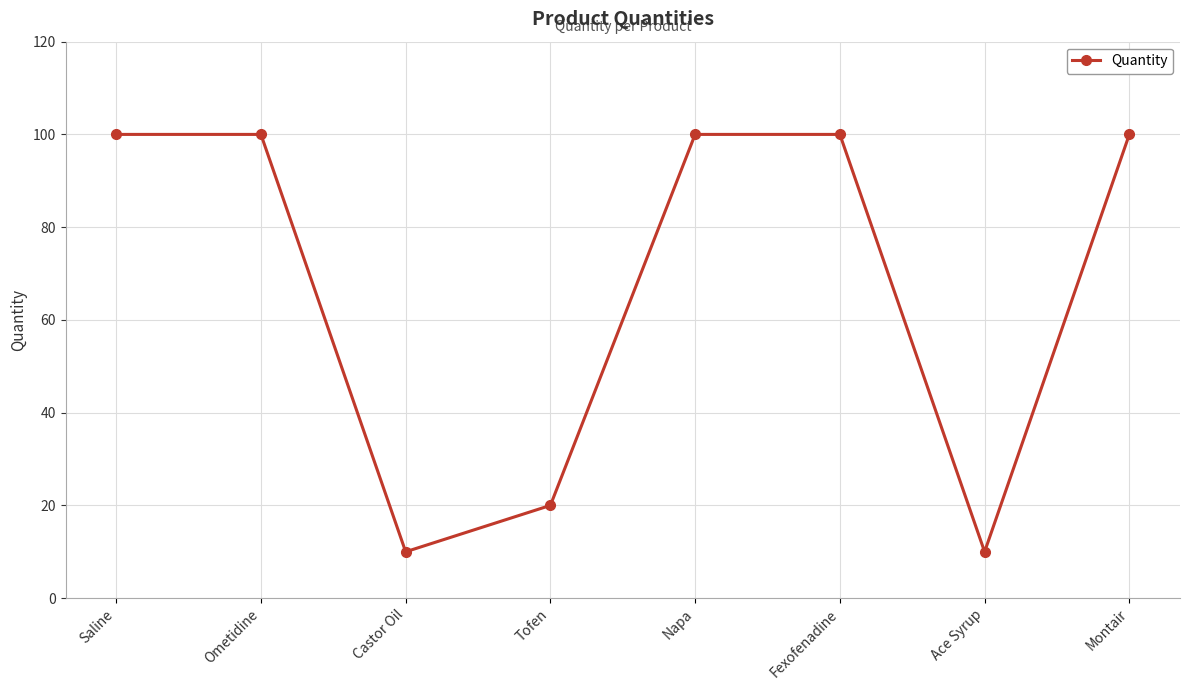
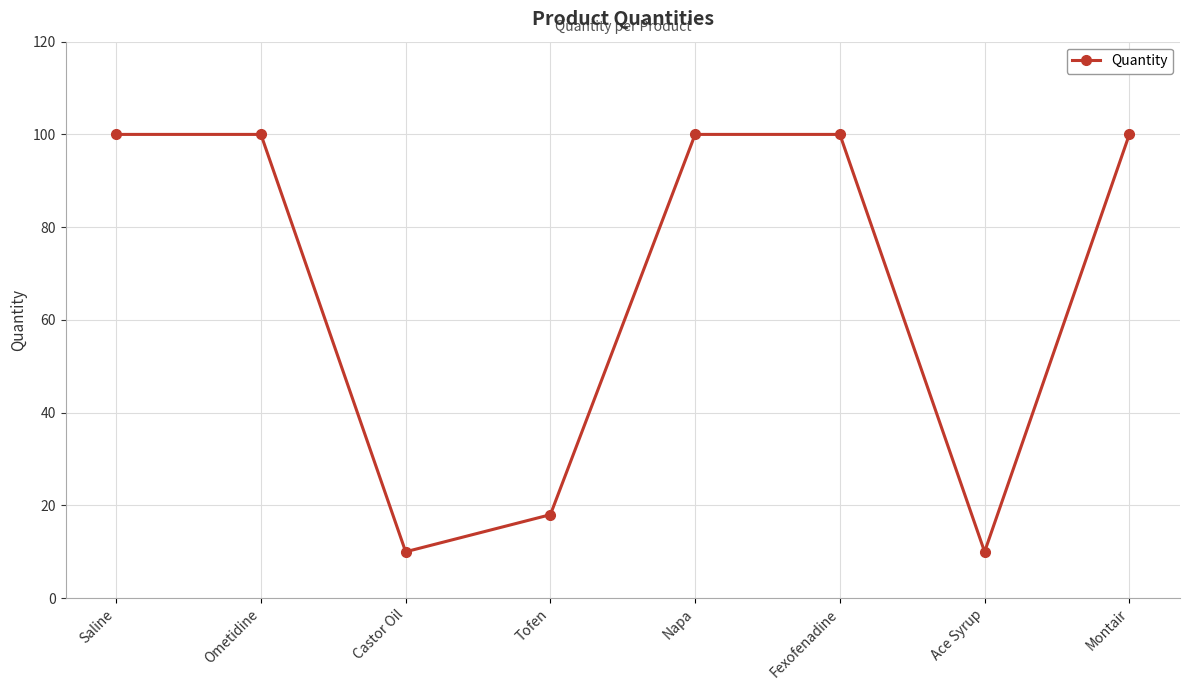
  {
    "Saline": 100,
    "Ometidine": 100,
    "Castor Oil": 10,
-   "Tofen": 20,
+   "Tofen": 18,
    "Napa": 100,
    "Fexofenadine": 100,
    "Ace Syrup": 10,
    "Montair": 100
  }
